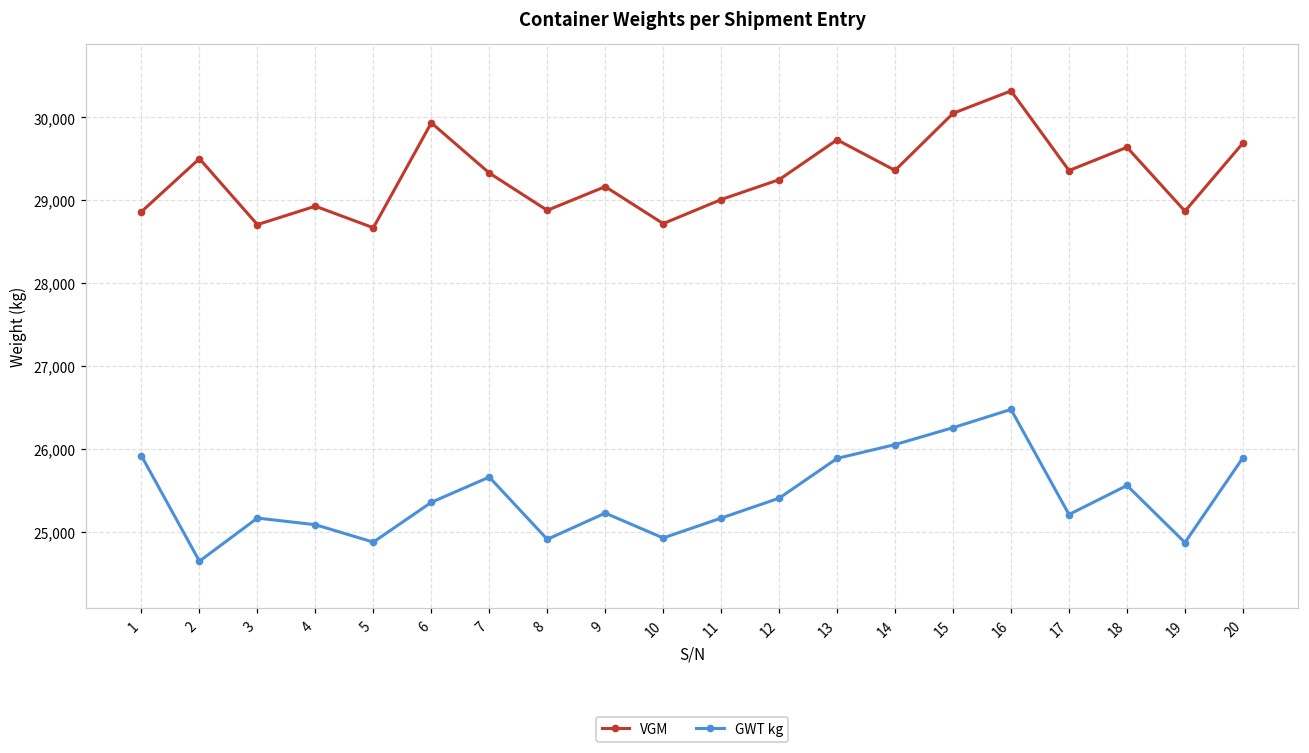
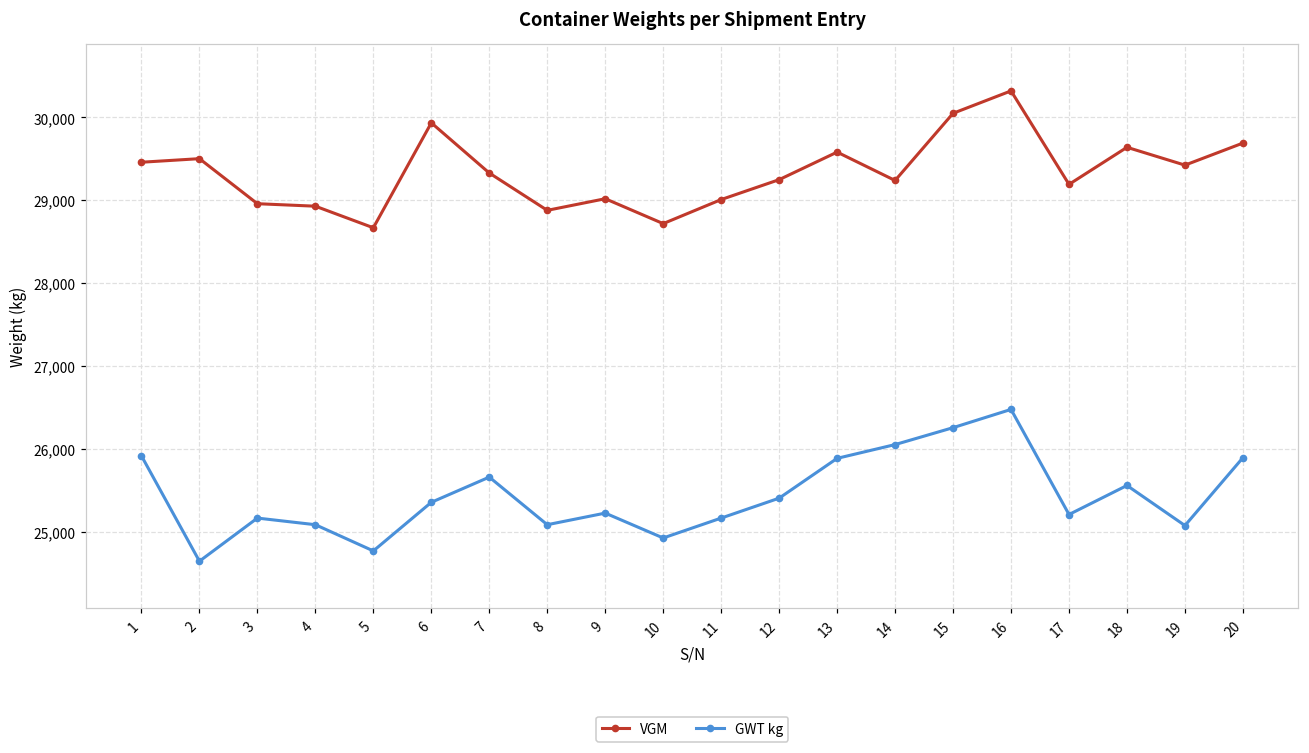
  {
    "VGM": {
-     "1": "28,900",
+     "1": "29,500",
      "2": "29,500",
-     "3": "28,700",
+     "3": "29,000",
      "4": "28,900",
      "5": "28,700",
      "6": "29,900",
      "7": "29,300",
      "8": "28,900",
-     "9": "29,200",
+     "9": "29,000",
      "10": "28,700",
      "11": "29,000",
      "12": "29,300",
-     "13": "29,700",
-     "14": "29,400",
+     "13": "29,600",
+     "14": "29,200",
      "15": "30,100",
      "16": "30,300",
-     "17": "29,400",
+     "17": "29,200",
      "18": "29,600",
-     "19": "28,900",
+     "19": "29,400",
      "20": "29,700"
    },
    "GWT kg": {
      "1": "25,900",
      "2": "24,700",
      "3": "25,200",
      "4": "25,100",
-     "5": "24,900",
+     "5": "24,800",
      "6": "25,400",
      "7": "25,700",
-     "8": "24,900",
+     "8": "25,100",
      "9": "25,200",
      "10": "24,900",
      "11": "25,200",
      "12": "25,400",
      "13": "25,900",
      "14": "26,100",
      "15": "26,300",
      "16": "26,500",
      "17": "25,200",
      "18": "25,600",
-     "19": "24,900",
+     "19": "25,100",
      "20": "25,900"
    }
  }
